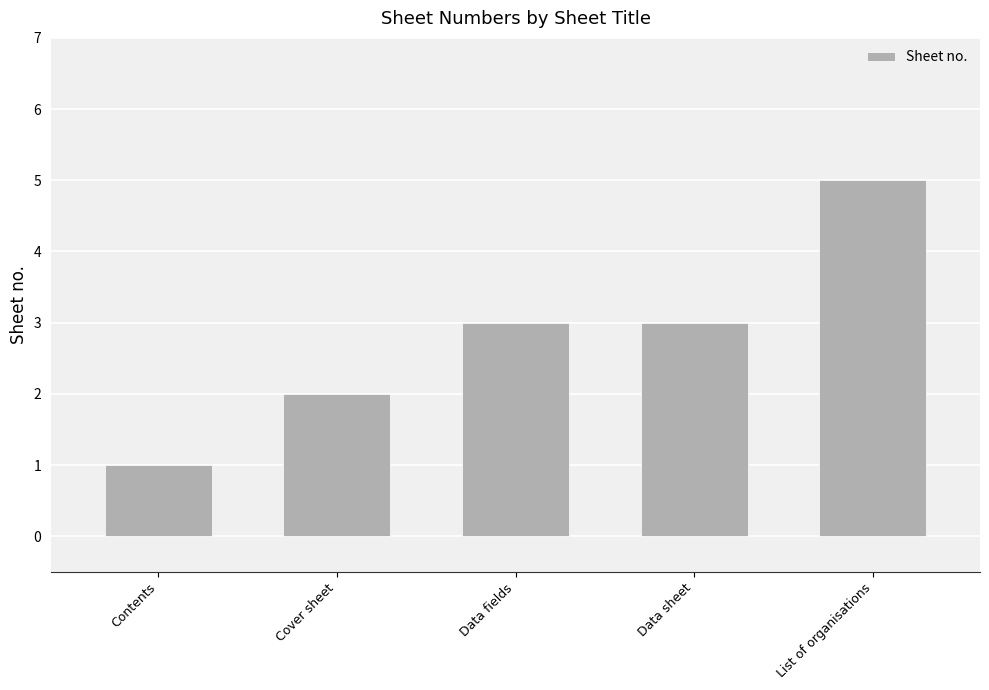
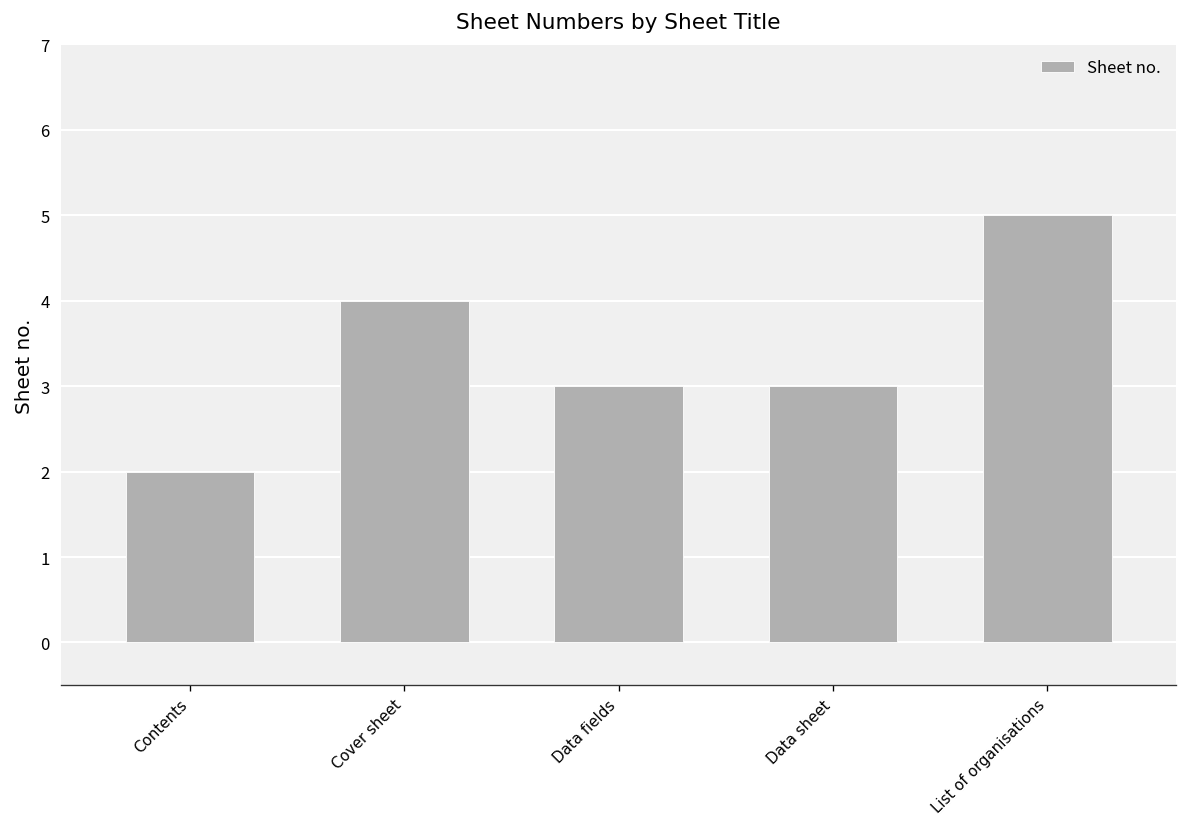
  {
-   "Contents": 1,
-   "Cover sheet": 2,
+   "Contents": 2,
+   "Cover sheet": 4,
    "Data fields": 3,
    "Data sheet": 3,
    "List of organisations": 5
  }
